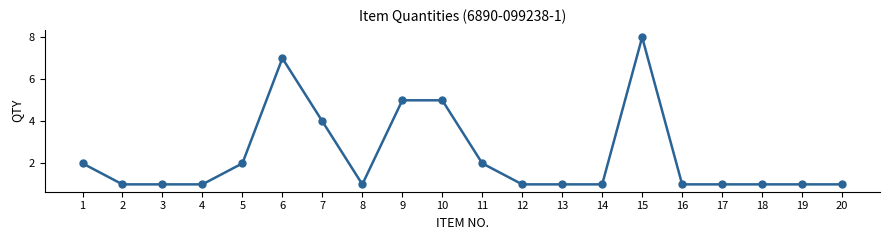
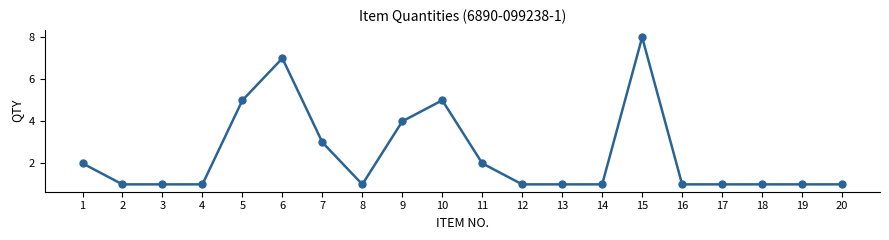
  {
    "1": 2,
    "2": 1,
    "3": 1,
    "4": 1,
-   "5": 2,
+   "5": 5,
    "6": 7,
-   "7": 4,
+   "7": 3,
    "8": 1,
-   "9": 5,
+   "9": 4,
    "10": 5,
    "11": 2,
    "12": 1,
    "13": 1,
    "14": 1,
    "15": 8,
    "16": 1,
    "17": 1,
    "18": 1,
    "19": 1,
    "20": 1
  }
